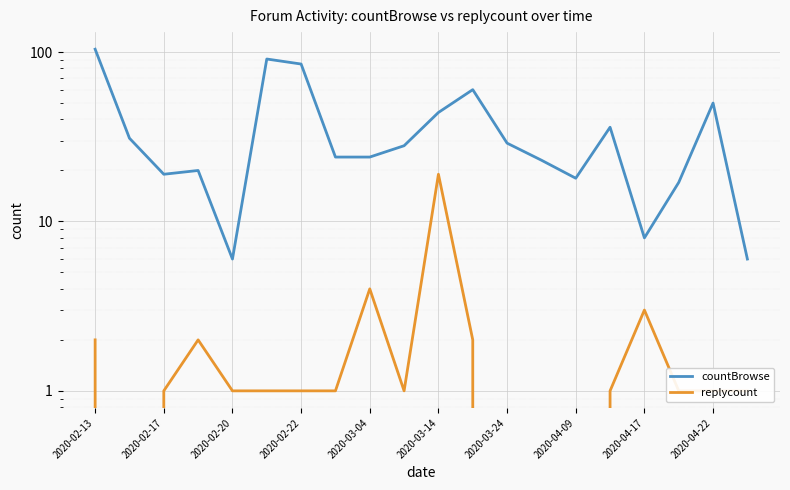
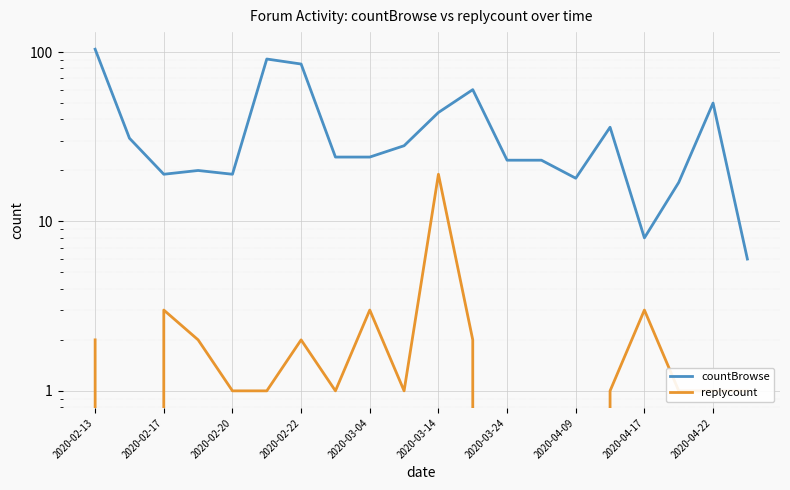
  {
    "countBrowse": {
      "2020-02-13": 100,
      "2020-02-17": 19,
-     "2020-02-20": 6,
+     "2020-02-20": 19,
      "2020-02-22": 90,
      "2020-03-04": 24,
      "2020-03-14": 44,
-     "2020-03-24": 29,
+     "2020-03-24": 23,
      "2020-04-09": 18,
      "2020-04-17": 8,
      "2020-04-22": 50
    },
    "replycount": {
      "2020-02-13": 2,
-     "2020-02-17": 1,
+     "2020-02-17": 3,
      "2020-02-20": 1,
-     "2020-02-22": 1,
-     "2020-03-04": 4,
+     "2020-02-22": 2,
+     "2020-03-04": 3,
      "2020-03-14": 19,
      "2020-04-17": 3
    }
  }
